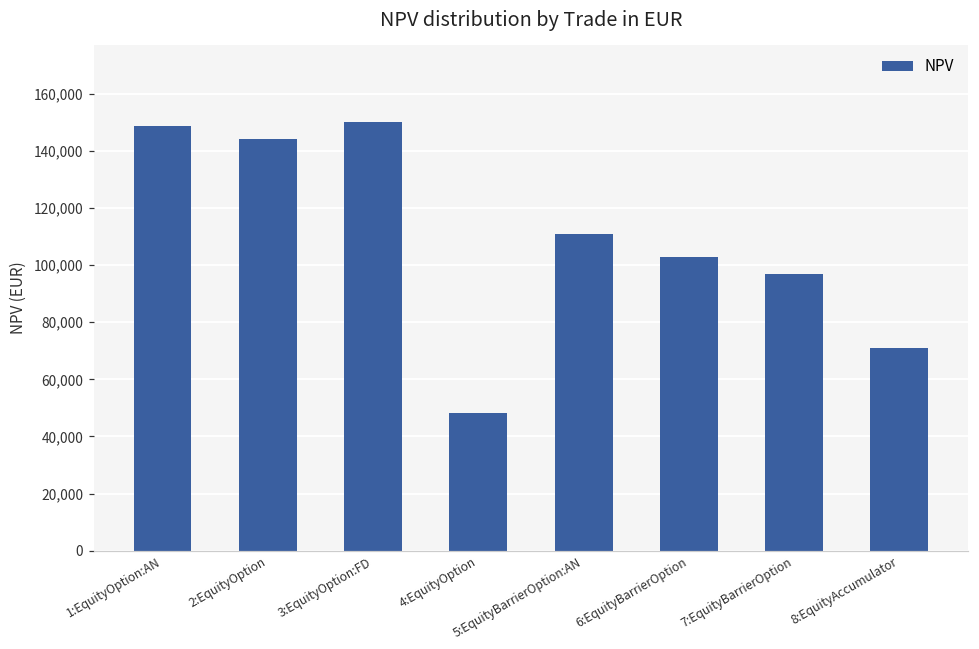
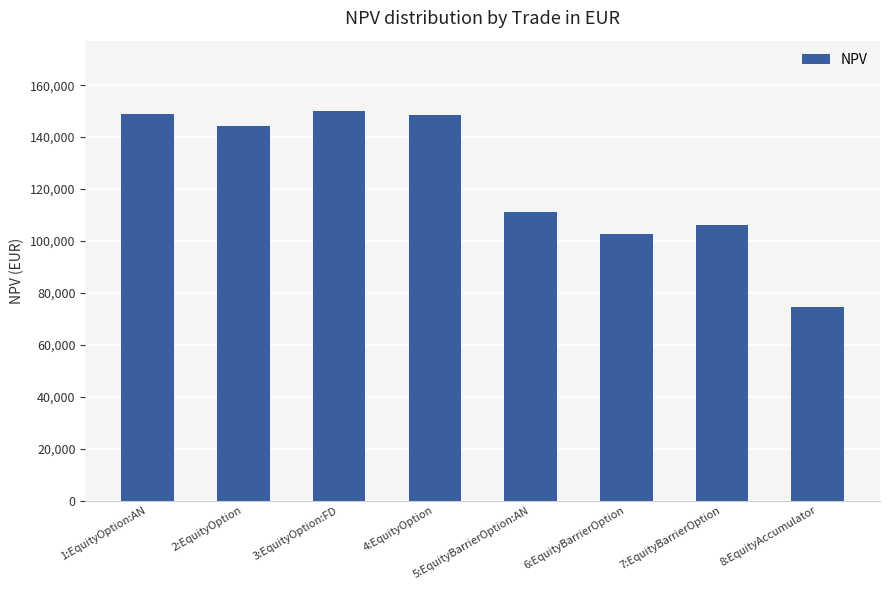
  {
    "1:EquityOption:AN": "149,000",
    "2:EquityOption": "144,000",
    "3:EquityOption:FD": "150,000",
-   "4:EquityOption": "48,000",
+   "4:EquityOption": "149,000",
    "5:EquityBarrierOption:AN": "111,000",
    "6:EquityBarrierOption": "103,000",
-   "7:EquityBarrierOption": "97,000",
-   "8:EquityAccumulator": "71,000"
+   "7:EquityBarrierOption": "106,000",
+   "8:EquityAccumulator": "75,000"
  }
